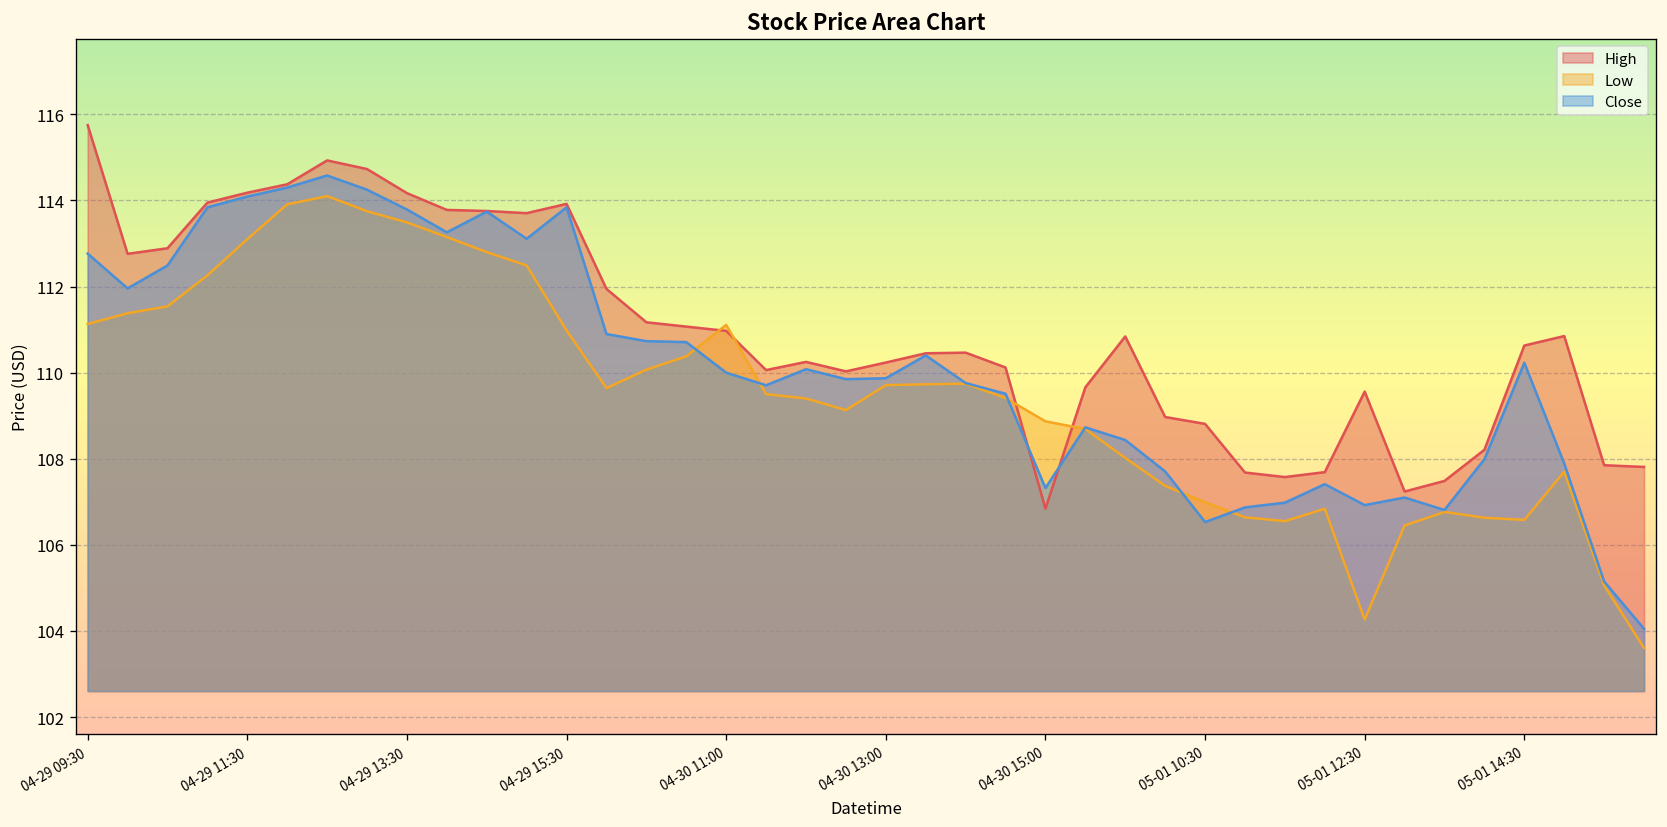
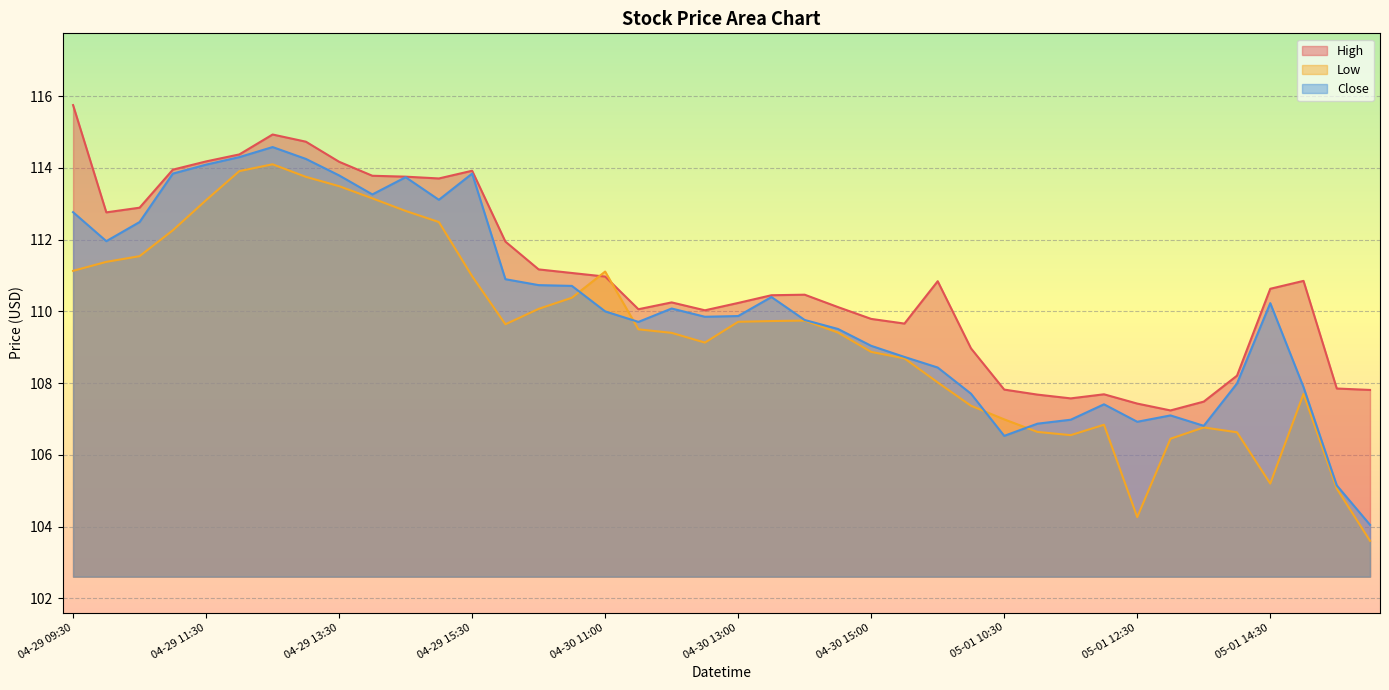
  {
    "High": {
      "04-29 09:30": 115.8,
      "04-29 11:30": 114.2,
      "04-29 13:30": 114.2,
      "04-29 15:30": 113.9,
      "04-30 11:00": 111.0,
      "04-30 13:00": 110.2,
-     "04-30 15:00": 106.8,
-     "05-01 10:30": 108.8,
-     "05-01 12:30": 109.6,
+     "04-30 15:00": 109.8,
+     "05-01 10:30": 107.8,
+     "05-01 12:30": 107.4,
      "05-01 14:30": 110.6
    },
    "Low": {
      "04-29 09:30": 111.1,
      "04-29 11:30": 113.1,
      "04-29 13:30": 113.5,
      "04-29 15:30": 111.0,
      "04-30 11:00": 111.1,
      "04-30 13:00": 109.7,
      "04-30 15:00": 108.9,
      "05-01 10:30": 107.0,
      "05-01 12:30": 104.3,
-     "05-01 14:30": 106.6
+     "05-01 14:30": 105.2
    },
    "Close": {
      "04-29 09:30": 112.8,
      "04-29 11:30": 114.1,
      "04-29 13:30": 113.8,
      "04-29 15:30": 113.8,
      "04-30 11:00": 110.0,
      "04-30 13:00": 109.9,
-     "04-30 15:00": 107.3,
+     "04-30 15:00": 109.0,
      "05-01 10:30": 106.5,
      "05-01 12:30": 106.9,
      "05-01 14:30": 110.2
    }
  }
